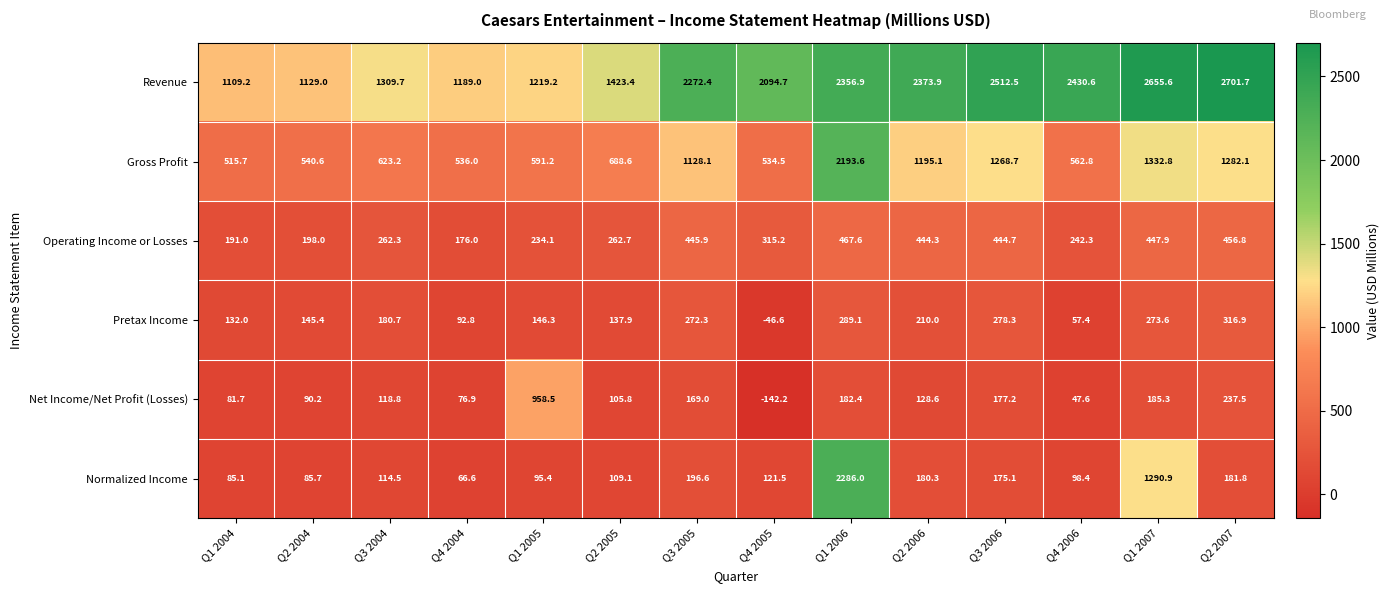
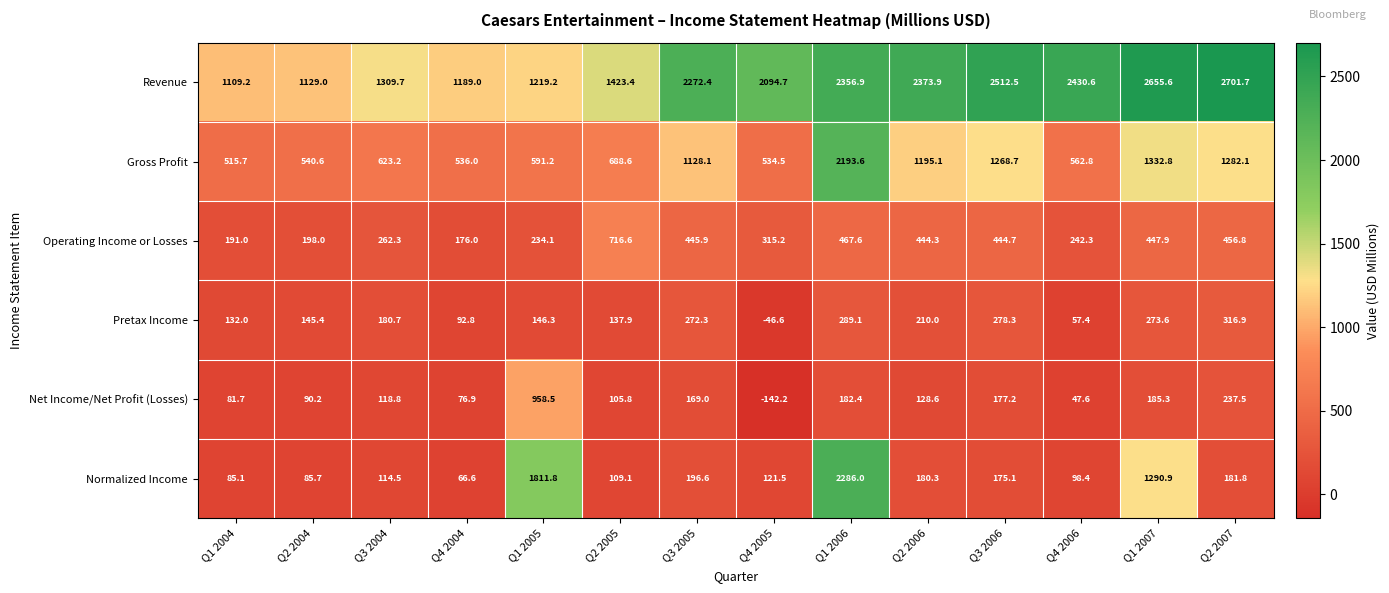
  {
    "Revenue": {
      "Q1 2004": 1109.2,
      "Q2 2004": 1129.0,
      "Q3 2004": 1309.7,
      "Q4 2004": 1189.0,
      "Q1 2005": 1219.2,
      "Q2 2005": 1423.4,
      "Q3 2005": 2272.4,
      "Q4 2005": 2094.7,
      "Q1 2006": 2356.9,
      "Q2 2006": 2373.9,
      "Q3 2006": 2512.5,
      "Q4 2006": 2430.6,
      "Q1 2007": 2655.6,
      "Q2 2007": 2701.7
    },
    "Gross Profit": {
      "Q1 2004": 515.7,
      "Q2 2004": 540.6,
      "Q3 2004": 623.2,
      "Q4 2004": 536.0,
      "Q1 2005": 591.2,
      "Q2 2005": 688.6,
      "Q3 2005": 1128.1,
      "Q4 2005": 534.5,
      "Q1 2006": 2193.6,
      "Q2 2006": 1195.1,
      "Q3 2006": 1268.7,
      "Q4 2006": 562.8,
      "Q1 2007": 1332.8,
      "Q2 2007": 1282.1
    },
    "Operating Income or Losses": {
      "Q1 2004": 191.0,
      "Q2 2004": 198.0,
      "Q3 2004": 262.3,
      "Q4 2004": 176.0,
      "Q1 2005": 234.1,
-     "Q2 2005": 262.7,
+     "Q2 2005": 716.6,
      "Q3 2005": 445.9,
      "Q4 2005": 315.2,
      "Q1 2006": 467.6,
      "Q2 2006": 444.3,
      "Q3 2006": 444.7,
      "Q4 2006": 242.3,
      "Q1 2007": 447.9,
      "Q2 2007": 456.8
    },
    "Pretax Income": {
      "Q1 2004": 132.0,
      "Q2 2004": 145.4,
      "Q3 2004": 180.7,
      "Q4 2004": 92.8,
      "Q1 2005": 146.3,
      "Q2 2005": 137.9,
      "Q3 2005": 272.3,
      "Q4 2005": -46.6,
      "Q1 2006": 289.1,
      "Q2 2006": 210.0,
      "Q3 2006": 278.3,
      "Q4 2006": 57.4,
      "Q1 2007": 273.6,
      "Q2 2007": 316.9
    },
    "Net Income/Net Profit (Losses)": {
      "Q1 2004": 81.7,
      "Q2 2004": 90.2,
      "Q3 2004": 118.8,
      "Q4 2004": 76.9,
      "Q1 2005": 958.5,
      "Q2 2005": 105.8,
      "Q3 2005": 169.0,
      "Q4 2005": -142.2,
      "Q1 2006": 182.4,
      "Q2 2006": 128.6,
      "Q3 2006": 177.2,
      "Q4 2006": 47.6,
      "Q1 2007": 185.3,
      "Q2 2007": 237.5
    },
    "Normalized Income": {
      "Q1 2004": 85.1,
      "Q2 2004": 85.7,
      "Q3 2004": 114.5,
      "Q4 2004": 66.6,
-     "Q1 2005": 95.4,
+     "Q1 2005": 1811.8,
      "Q2 2005": 109.1,
      "Q3 2005": 196.6,
      "Q4 2005": 121.5,
      "Q1 2006": 2286.0,
      "Q2 2006": 180.3,
      "Q3 2006": 175.1,
      "Q4 2006": 98.4,
      "Q1 2007": 1290.9,
      "Q2 2007": 181.8
    }
  }
